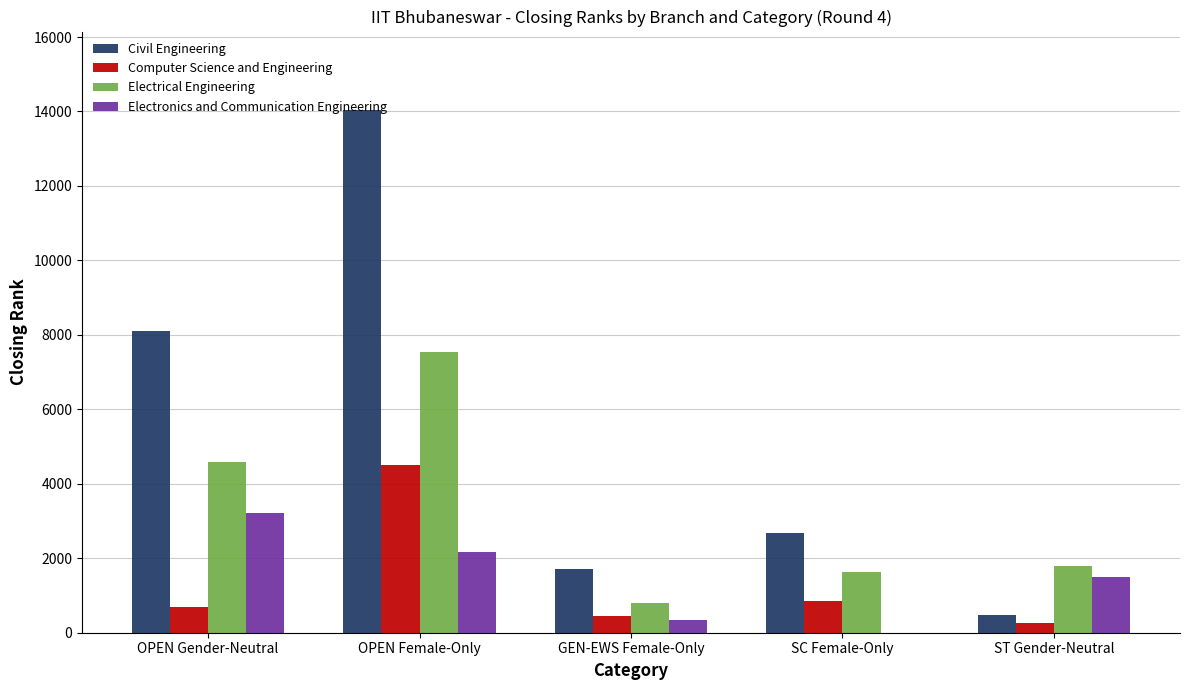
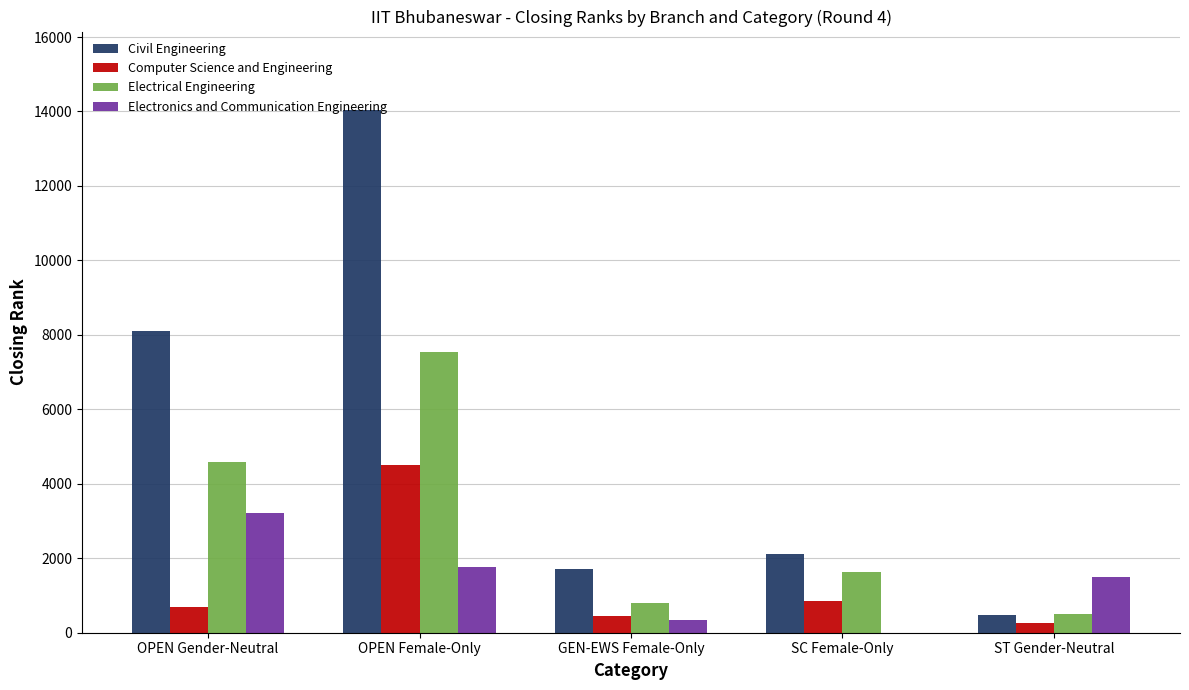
  {
    "Civil Engineering": {
      "OPEN Gender-Neutral": 8100,
      "OPEN Female-Only": 14000,
      "GEN-EWS Female-Only": 1700,
-     "SC Female-Only": 2700,
+     "SC Female-Only": 2100,
      "ST Gender-Neutral": 500
    },
    "Computer Science and Engineering": {
      "OPEN Gender-Neutral": 700,
      "OPEN Female-Only": 4500,
      "GEN-EWS Female-Only": 500,
      "SC Female-Only": 900,
      "ST Gender-Neutral": 300
    },
    "Electrical Engineering": {
      "OPEN Gender-Neutral": 4600,
      "OPEN Female-Only": 7500,
      "GEN-EWS Female-Only": 800,
      "SC Female-Only": 1600,
-     "ST Gender-Neutral": 1800
+     "ST Gender-Neutral": 500
    },
    "Electronics and Communication Engineering": {
      "OPEN Gender-Neutral": 3200,
-     "OPEN Female-Only": 2200,
+     "OPEN Female-Only": 1800,
      "GEN-EWS Female-Only": 300,
      "SC Female-Only": 0,
      "ST Gender-Neutral": 1500
    }
  }
